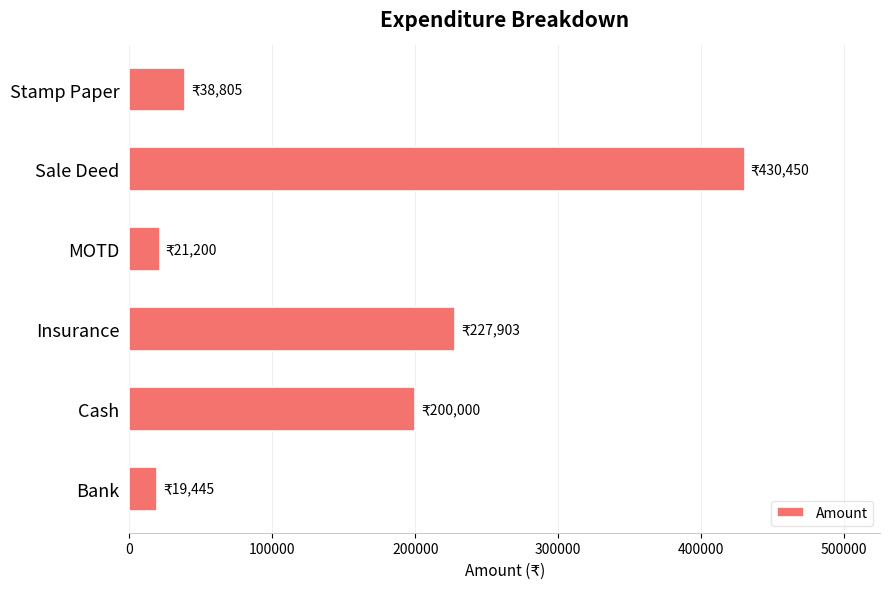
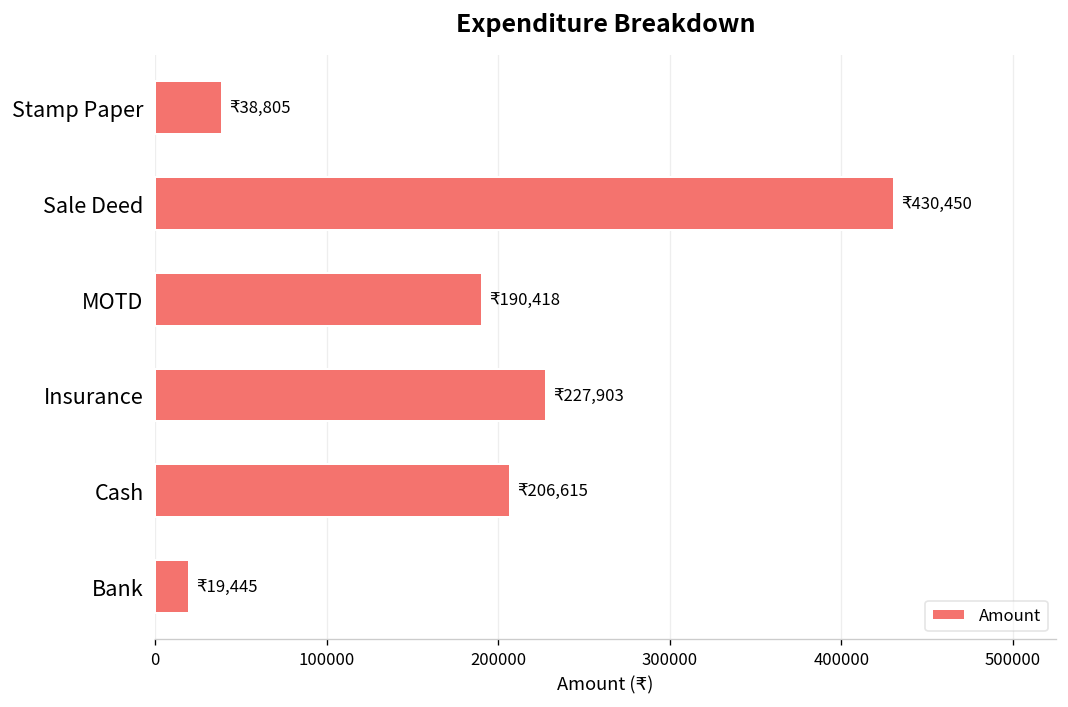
  {
    "Stamp Paper": "38,805",
    "Sale Deed": "430,450",
-   "MOTD": "21,200",
+   "MOTD": "190,418",
    "Insurance": "227,903",
-   "Cash": "200,000",
+   "Cash": "206,615",
    "Bank": "19,445"
  }
